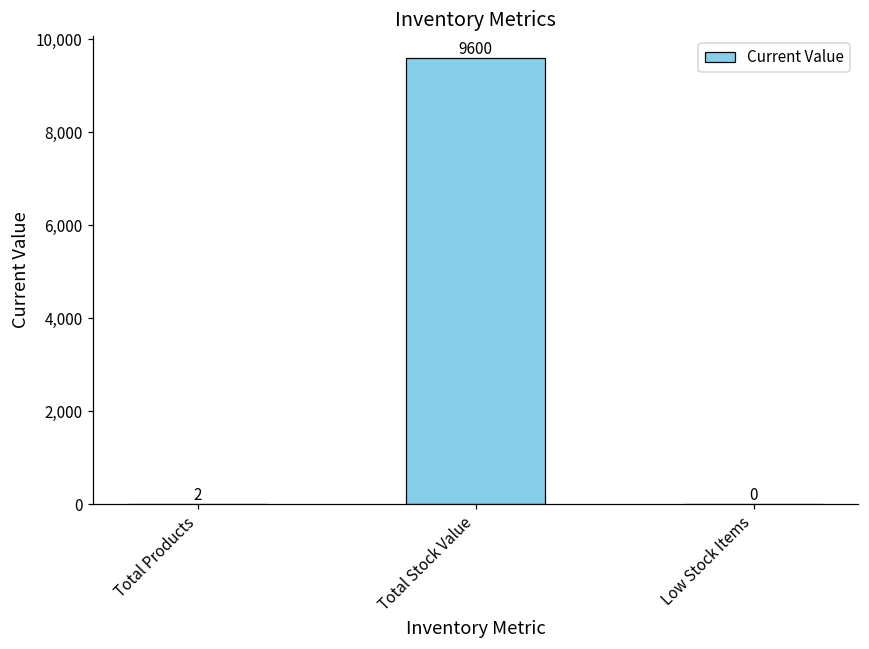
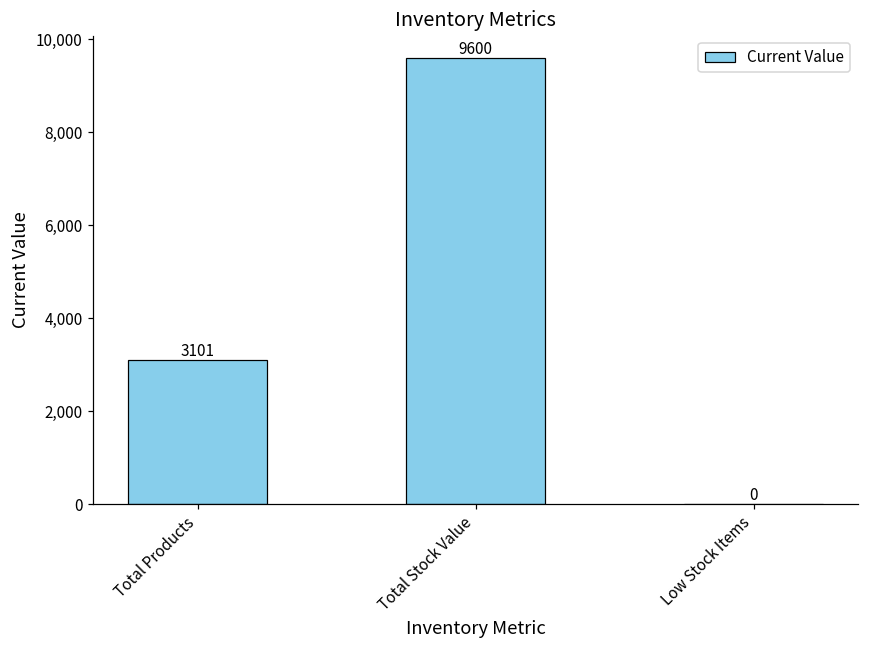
  {
-   "Total Products": 2,
+   "Total Products": 3101,
    "Total Stock Value": 9600,
    "Low Stock Items": 0
  }
